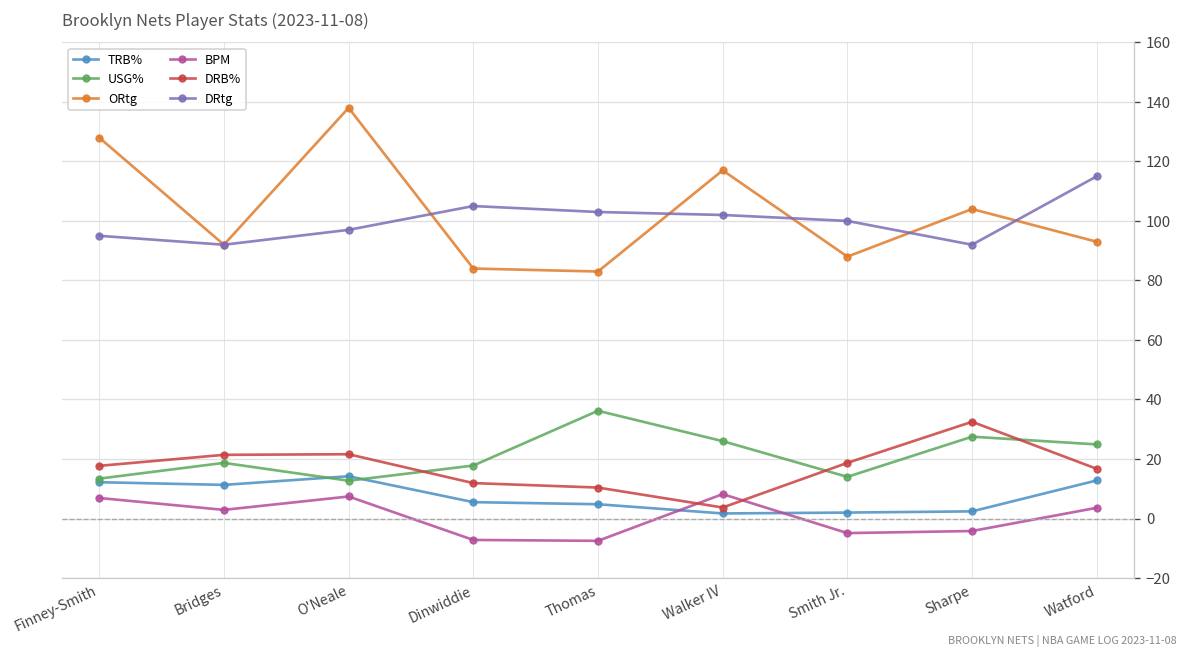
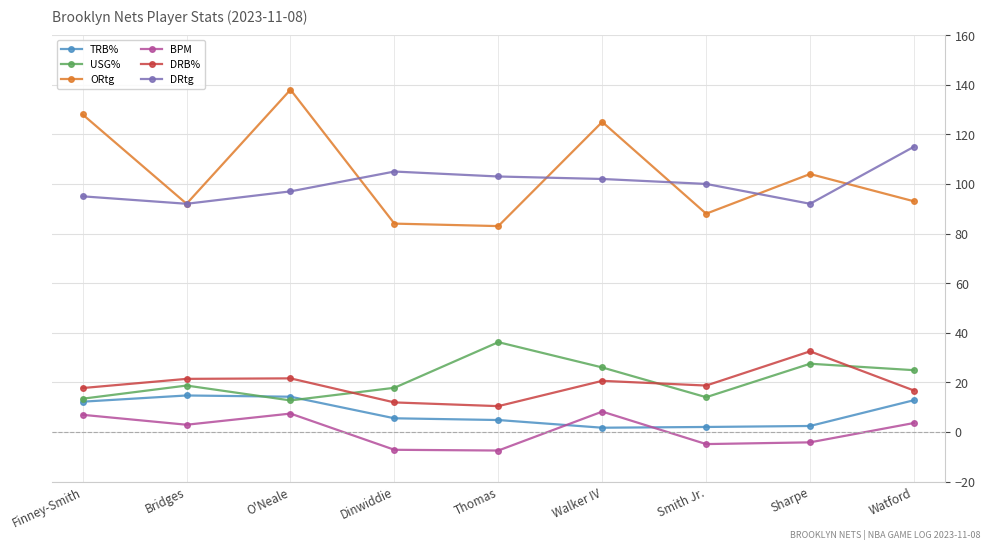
  {
    "TRB%": {
      "Finney-Smith": 12,
-     "Bridges": 11,
+     "Bridges": 15,
      "O'Neale": 14,
      "Dinwiddie": 6,
      "Thomas": 5,
      "Walker IV": 2,
      "Smith Jr.": 2,
      "Sharpe": 2,
      "Watford": 13
    },
    "USG%": {
      "Finney-Smith": 13,
      "Bridges": 19,
      "O'Neale": 13,
      "Dinwiddie": 18,
      "Thomas": 36,
      "Walker IV": 26,
      "Smith Jr.": 14,
      "Sharpe": 28,
      "Watford": 25
    },
    "ORtg": {
      "Finney-Smith": 128,
      "O'Neale": 138,
      "Dinwiddie": 84,
      "Thomas": 83,
-     "Walker IV": 117,
+     "Walker IV": 125,
      "Smith Jr.": 88,
      "Sharpe": 104,
      "Watford": 93
    },
    "BPM": {
      "Finney-Smith": 7,
      "Bridges": 3,
      "O'Neale": 7,
      "Dinwiddie": -7,
      "Thomas": -8,
      "Walker IV": 8,
      "Smith Jr.": -5,
      "Sharpe": -4,
      "Watford": 4
    },
    "DRB%": {
      "Finney-Smith": 18,
      "Bridges": 21,
      "O'Neale": 22,
      "Dinwiddie": 12,
      "Thomas": 10,
-     "Walker IV": 4,
+     "Walker IV": 21,
      "Smith Jr.": 19,
      "Sharpe": 33,
      "Watford": 17
    },
    "DRtg": {
      "Finney-Smith": 95,
      "O'Neale": 97,
      "Dinwiddie": 105,
      "Thomas": 103,
      "Walker IV": 102,
      "Smith Jr.": 100,
      "Sharpe": 92,
      "Watford": 115
    }
  }
